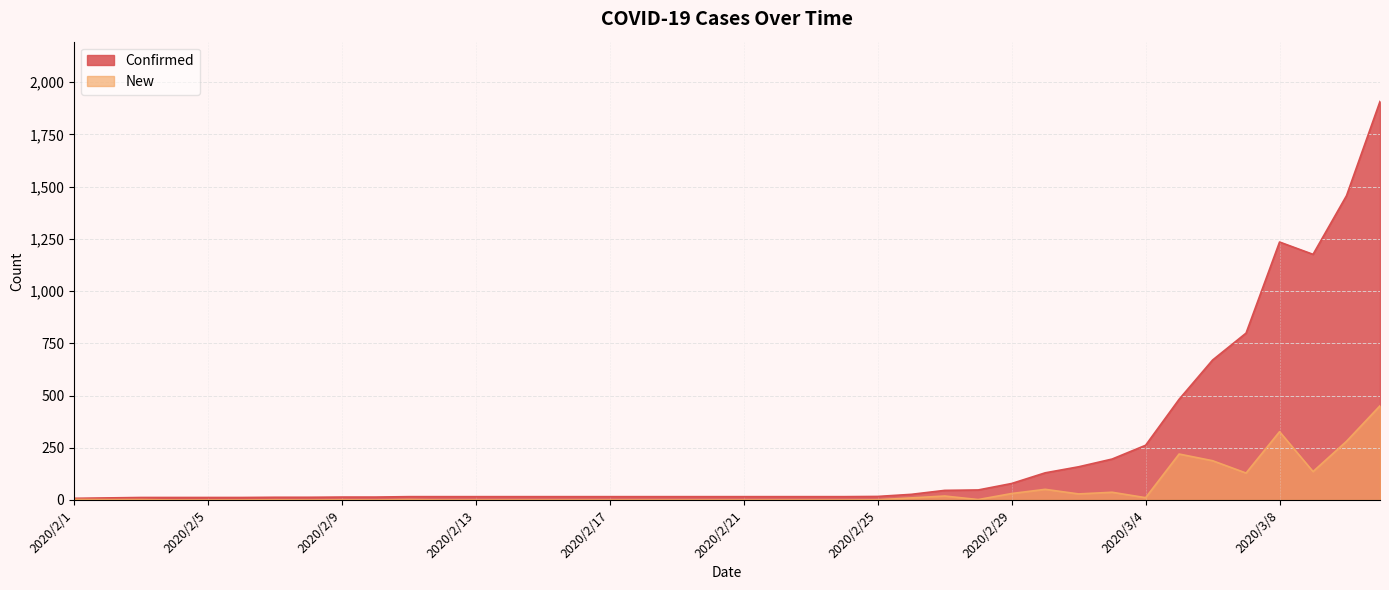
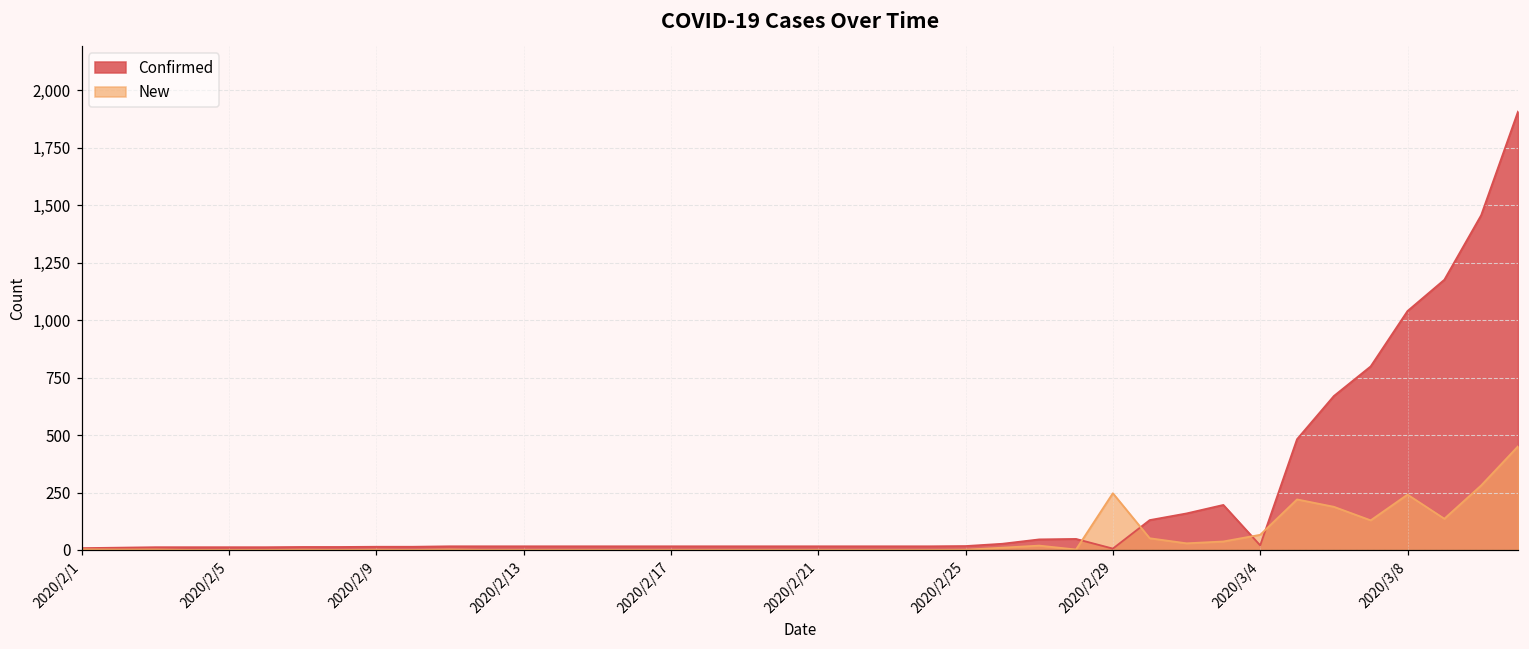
  {
    "Confirmed": {
      "2020/2/9": "10",
      "2020/2/13": "20",
      "2020/2/17": "20",
      "2020/2/21": "20",
      "2020/2/25": "20",
-     "2020/2/29": "80",
-     "2020/3/4": "260",
-     "2020/3/8": "1,240"
+     "2020/2/29": "10",
+     "2020/3/4": "20",
+     "2020/3/8": "1,040"
    },
    "New": {
      "2020/2/9": "0",
      "2020/2/13": "0",
      "2020/2/17": "0",
      "2020/2/21": "0",
      "2020/2/25": "0",
-     "2020/2/29": "30",
-     "2020/3/4": "10",
-     "2020/3/8": "330"
+     "2020/2/29": "250",
+     "2020/3/4": "70",
+     "2020/3/8": "240"
    }
  }
